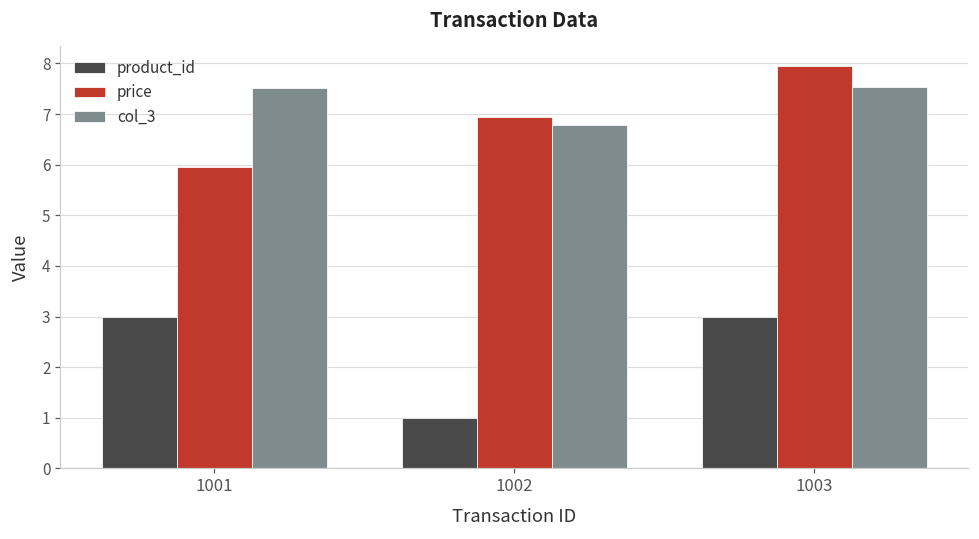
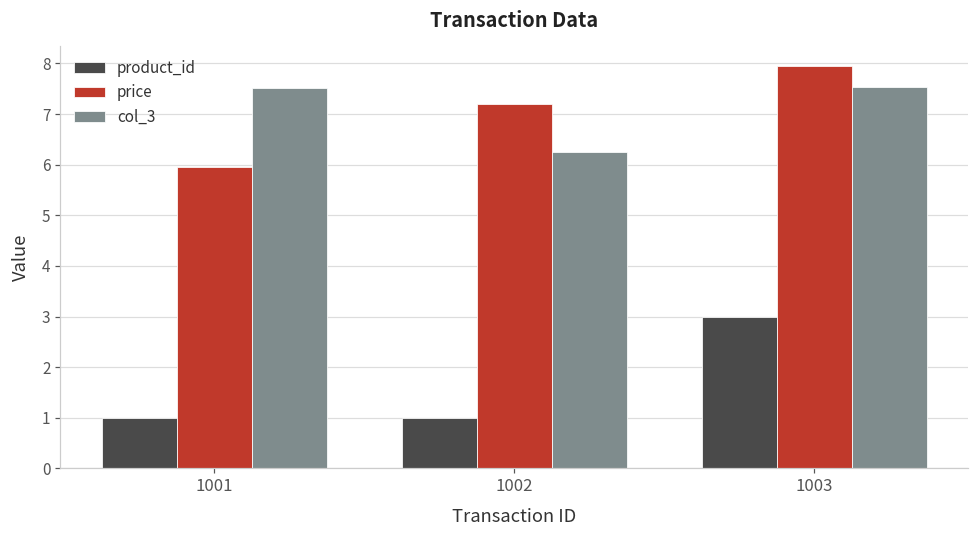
  {
    "product_id": {
-     "1001": 3,
+     "1001": 1,
      "1002": 1,
      "1003": 3
    },
    "price": {
      "1001": 6.0,
-     "1002": 7.0,
+     "1002": 7.2,
      "1003": 8.0
    },
    "col_3": {
      "1001": 7.5,
-     "1002": 6.8,
+     "1002": 6.3,
      "1003": 7.5
    }
  }
